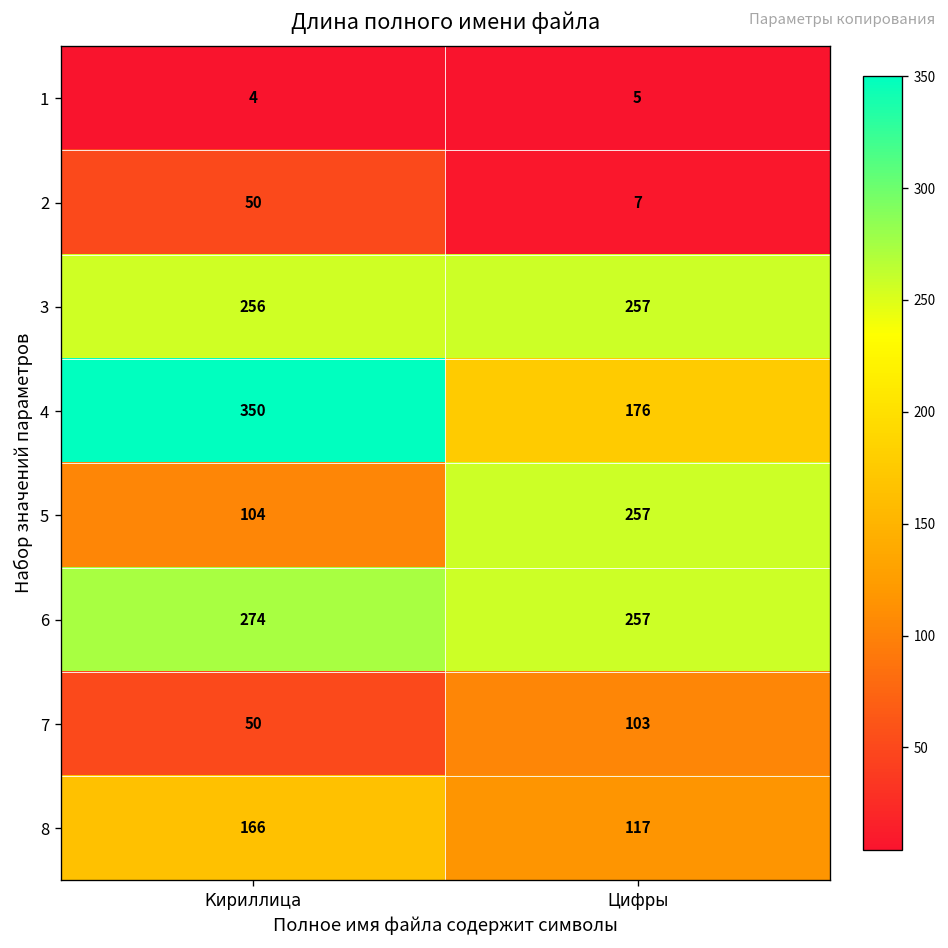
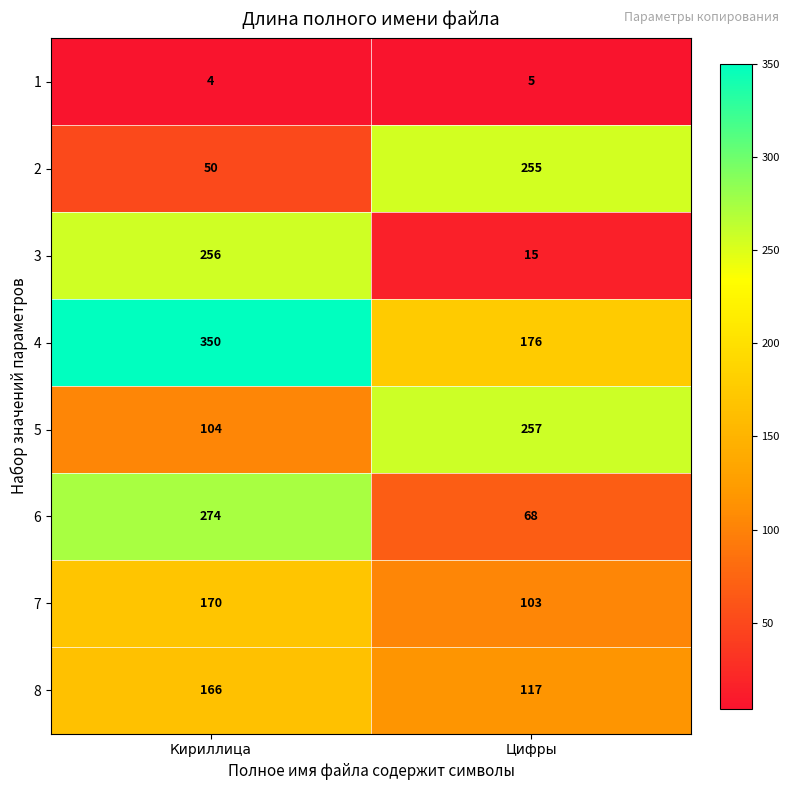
  {
    "1": {
      "Кириллица": 4,
      "Цифры": 5
    },
    "2": {
      "Кириллица": 50,
-     "Цифры": 7
+     "Цифры": 255
    },
    "3": {
      "Кириллица": 256,
-     "Цифры": 257
+     "Цифры": 15
    },
    "4": {
      "Кириллица": 350,
      "Цифры": 176
    },
    "5": {
      "Кириллица": 104,
      "Цифры": 257
    },
    "6": {
      "Кириллица": 274,
-     "Цифры": 257
+     "Цифры": 68
    },
    "7": {
-     "Кириллица": 50,
+     "Кириллица": 170,
      "Цифры": 103
    },
    "8": {
      "Кириллица": 166,
      "Цифры": 117
    }
  }
